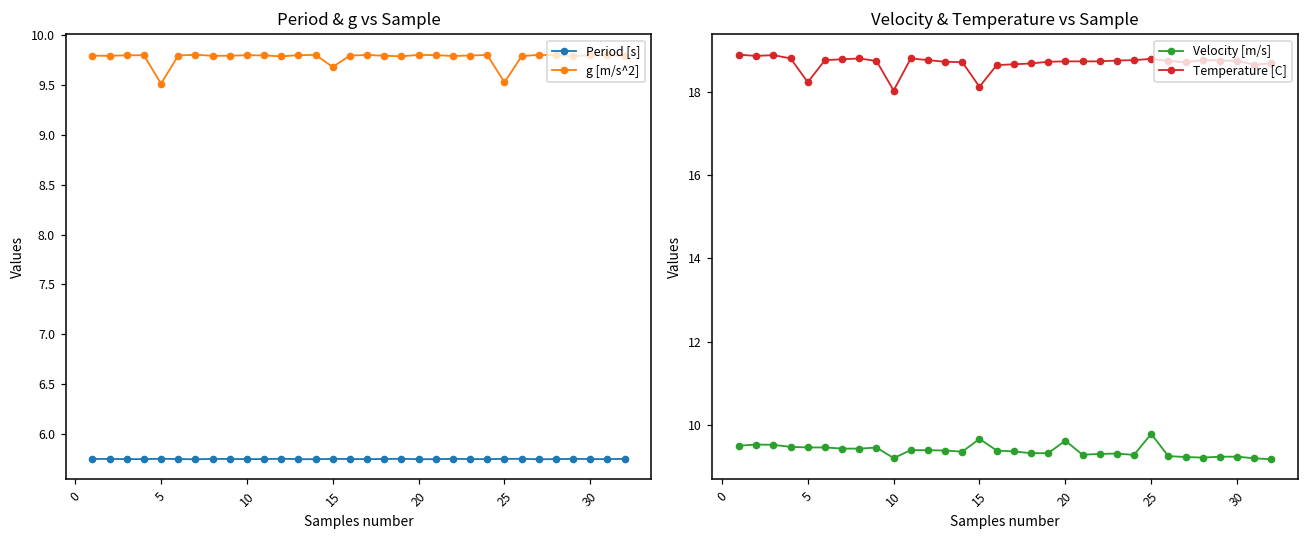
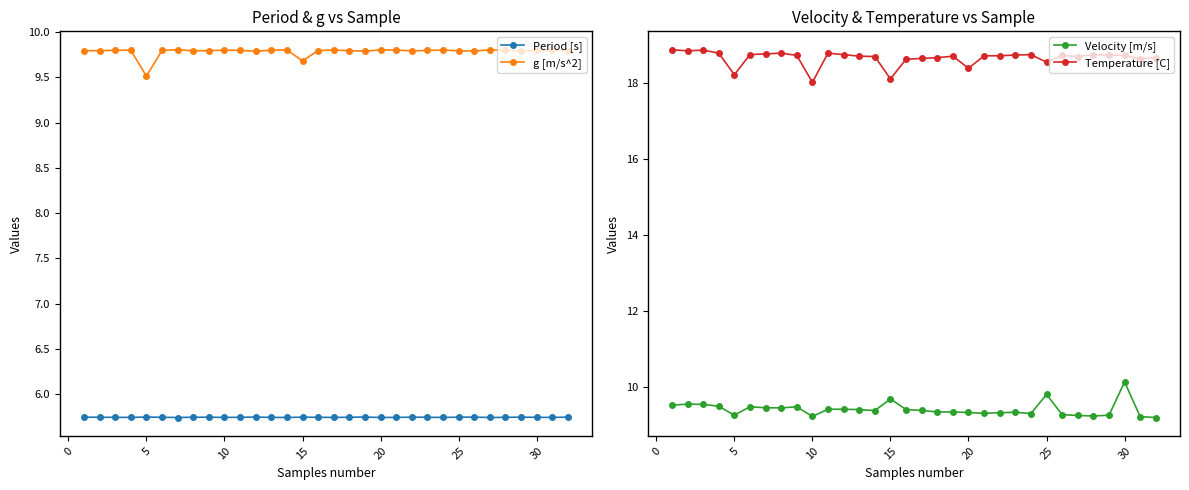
  {
    "Period & g vs Sample": {
      "Period [s]": {
        "5": 5.7,
        "10": 5.7,
        "15": 5.7,
        "20": 5.7,
        "25": 5.7,
        "30": 5.7
      },
      "g [m/s^2]": {
        "5": 9.5,
        "10": 9.8,
        "15": 9.7,
        "20": 9.8,
-       "25": 9.5
+       "25": 9.8
      }
    },
    "Velocity & Temperature vs Sample": {
      "Velocity [m/s]": {
-       "5": 9.5,
+       "5": 9.2,
        "10": 9.2,
        "15": 9.7,
-       "20": 9.6,
+       "20": 9.3,
        "25": 9.8,
-       "30": 9.2
+       "30": 10.1
      },
      "Temperature [C]": {
        "5": 18.2,
        "10": 18.0,
        "15": 18.1,
-       "20": 18.7,
-       "25": 18.8
+       "20": 18.4,
+       "25": 18.6
      }
    }
  }
